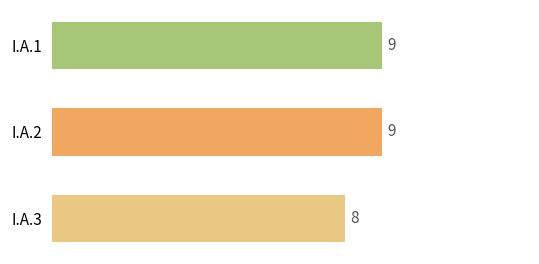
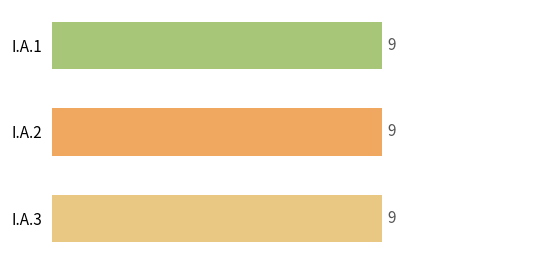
  {
    "I.A.1": 9,
    "I.A.2": 9,
-   "I.A.3": 8
+   "I.A.3": 9
  }
